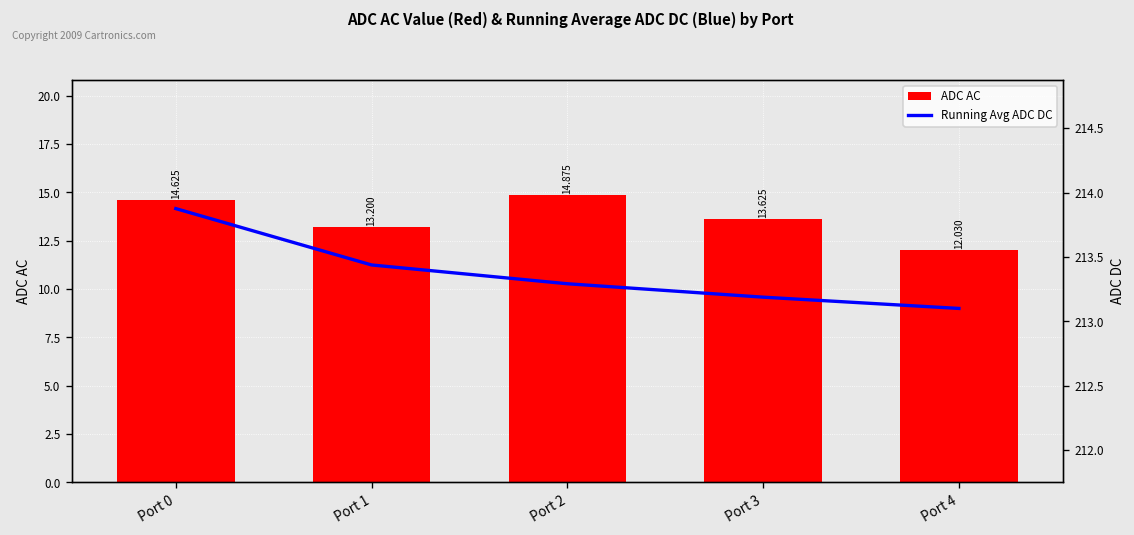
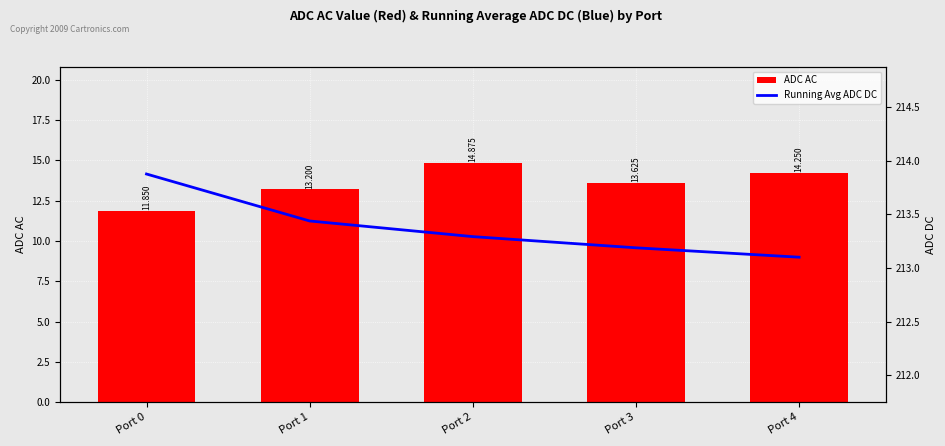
  {
    "ADC AC": {
-     "Port 0": 14.625,
+     "Port 0": 11.850,
      "Port 1": 13.200,
      "Port 2": 14.875,
      "Port 3": 13.625,
-     "Port 4": 12.030
+     "Port 4": 14.250
    }
  }
